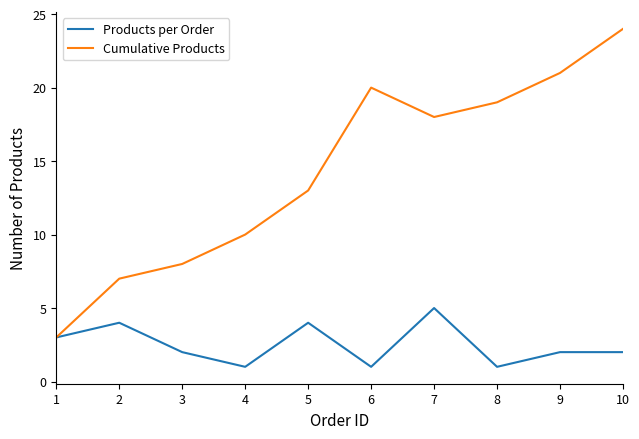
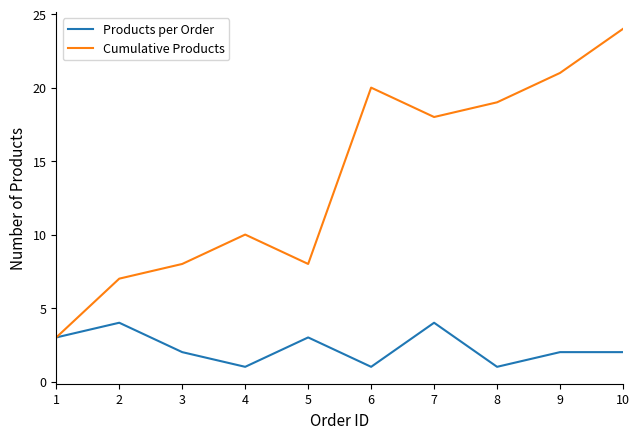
  {
    "Products per Order": {
      "2": 4,
      "3": 2,
      "4": 1,
-     "5": 4,
+     "5": 3,
      "6": 1,
-     "7": 5,
+     "7": 4,
      "8": 1,
      "9": 2,
      "10": 2
    },
    "Cumulative Products": {
      "2": 7,
      "3": 8,
      "4": 10,
-     "5": 13,
+     "5": 8,
      "6": 20,
      "7": 18,
      "8": 19,
      "9": 21,
      "10": 24
    }
  }
